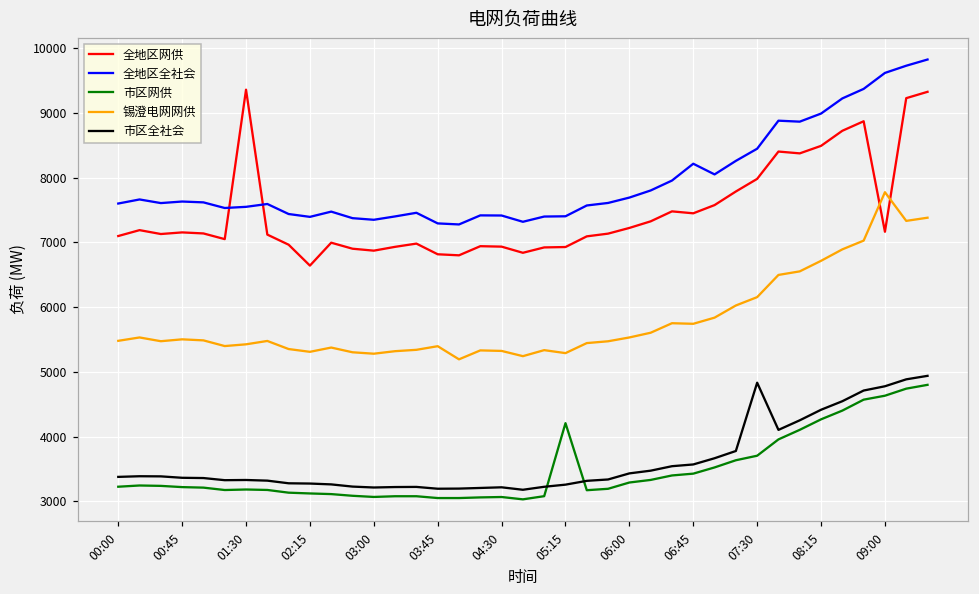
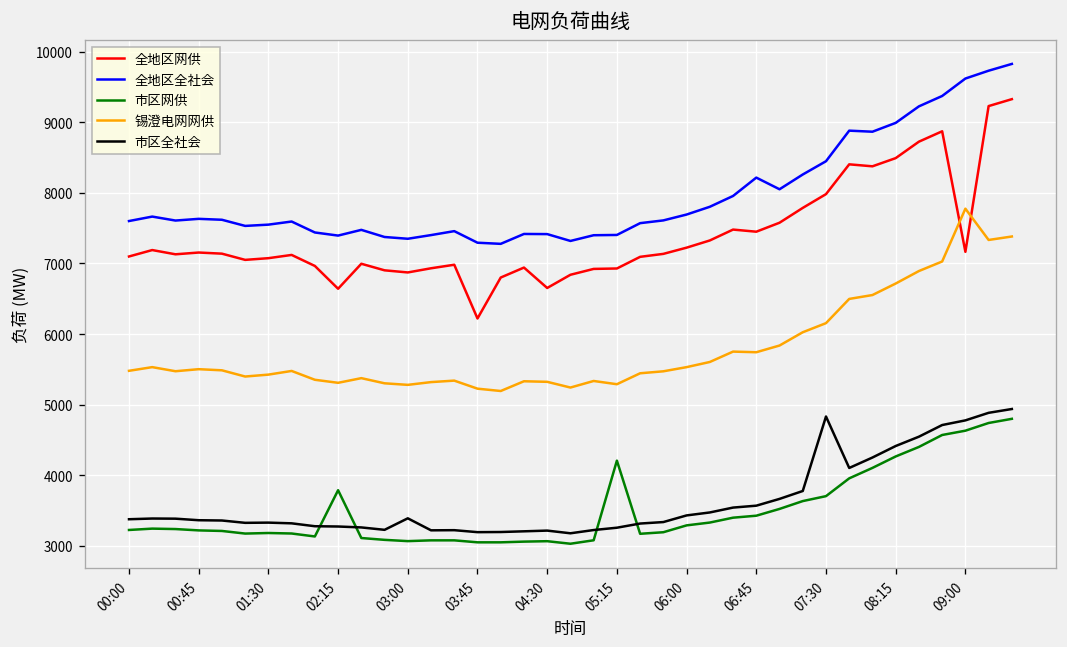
  {
    "全地区网供": {
      "00:00": 7100,
      "00:45": 7200,
-     "01:30": 9400,
+     "01:30": 7100,
      "02:15": 6600,
      "03:00": 6900,
-     "03:45": 6800,
-     "04:30": 6900,
+     "03:45": 6200,
+     "04:30": 6700,
      "05:15": 6900,
      "06:00": 7200,
      "06:45": 7500,
      "07:30": 8000,
      "08:15": 8500,
      "09:00": 7200
    },
    "全地区全社会": {
      "00:00": 7600,
      "00:45": 7600,
      "01:30": 7600,
      "02:15": 7400,
      "03:00": 7400,
      "03:45": 7300,
      "04:30": 7400,
      "05:15": 7400,
      "06:00": 7700,
      "06:45": 8200,
      "07:30": 8400,
      "08:15": 9000,
      "09:00": 9600
    },
    "市区网供": {
      "00:00": 3200,
      "00:45": 3200,
      "01:30": 3200,
-     "02:15": 3100,
+     "02:15": 3800,
      "03:00": 3100,
      "03:45": 3100,
      "04:30": 3100,
      "05:15": 4200,
      "06:00": 3300,
      "06:45": 3400,
      "07:30": 3700,
      "08:15": 4300,
      "09:00": 4600
    },
    "锡澄电网网供": {
      "00:00": 5500,
      "00:45": 5500,
      "01:30": 5400,
      "02:15": 5300,
      "03:00": 5300,
-     "03:45": 5400,
+     "03:45": 5200,
      "04:30": 5300,
      "05:15": 5300,
      "06:00": 5500,
      "06:45": 5700,
      "07:30": 6200,
      "08:15": 6700,
      "09:00": 7800
    },
    "市区全社会": {
      "00:00": 3400,
      "00:45": 3400,
      "01:30": 3300,
      "02:15": 3300,
-     "03:00": 3200,
+     "03:00": 3400,
      "03:45": 3200,
      "04:30": 3200,
      "05:15": 3300,
      "06:00": 3400,
      "06:45": 3600,
      "07:30": 4800,
      "08:15": 4400,
      "09:00": 4800
    }
  }
